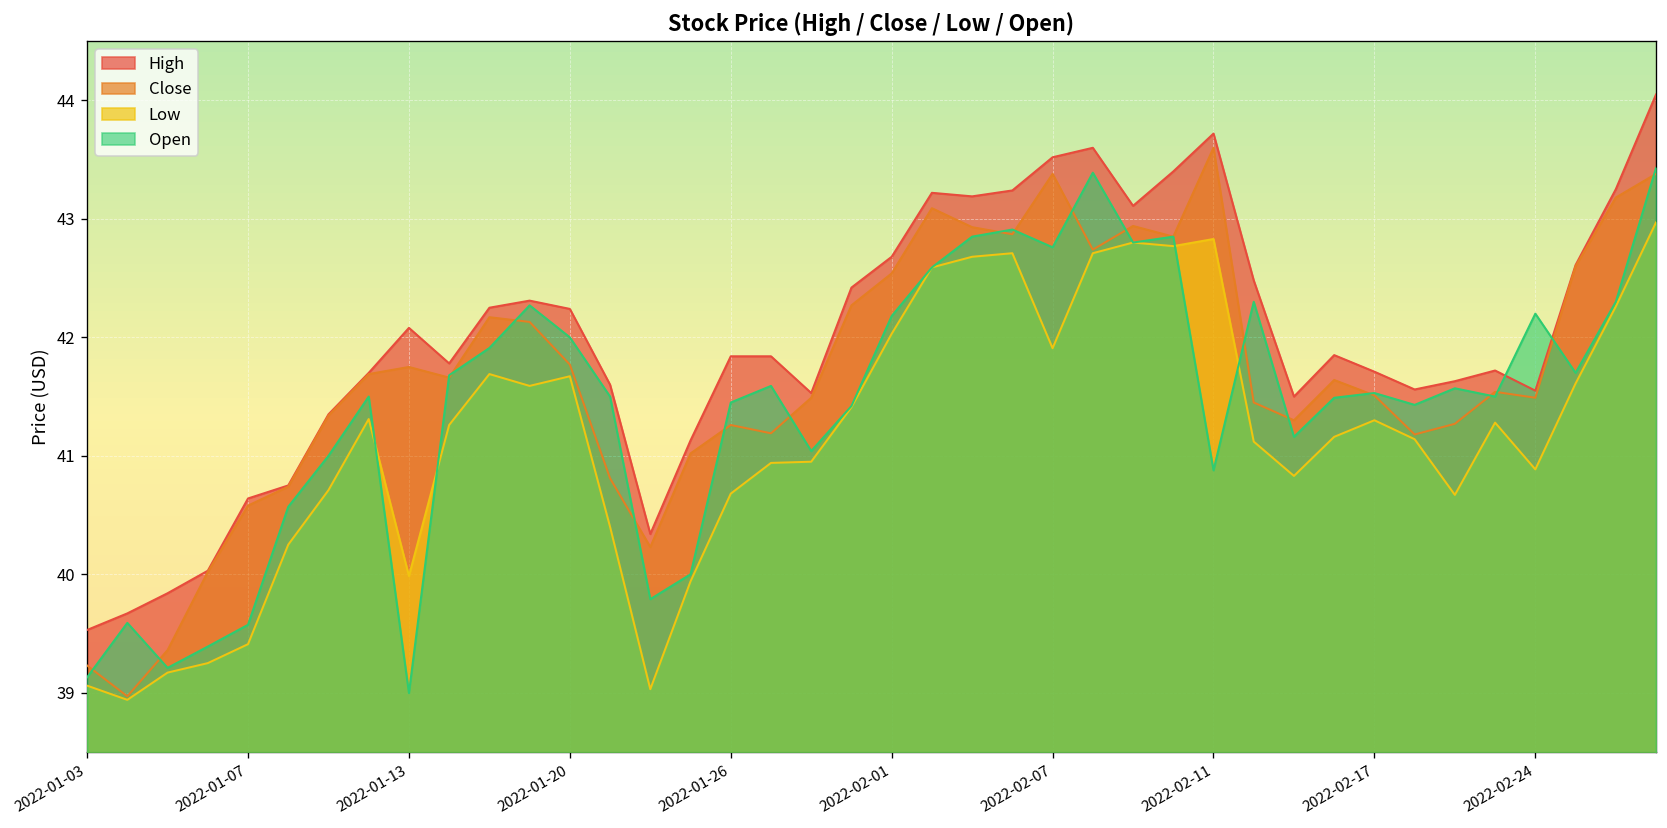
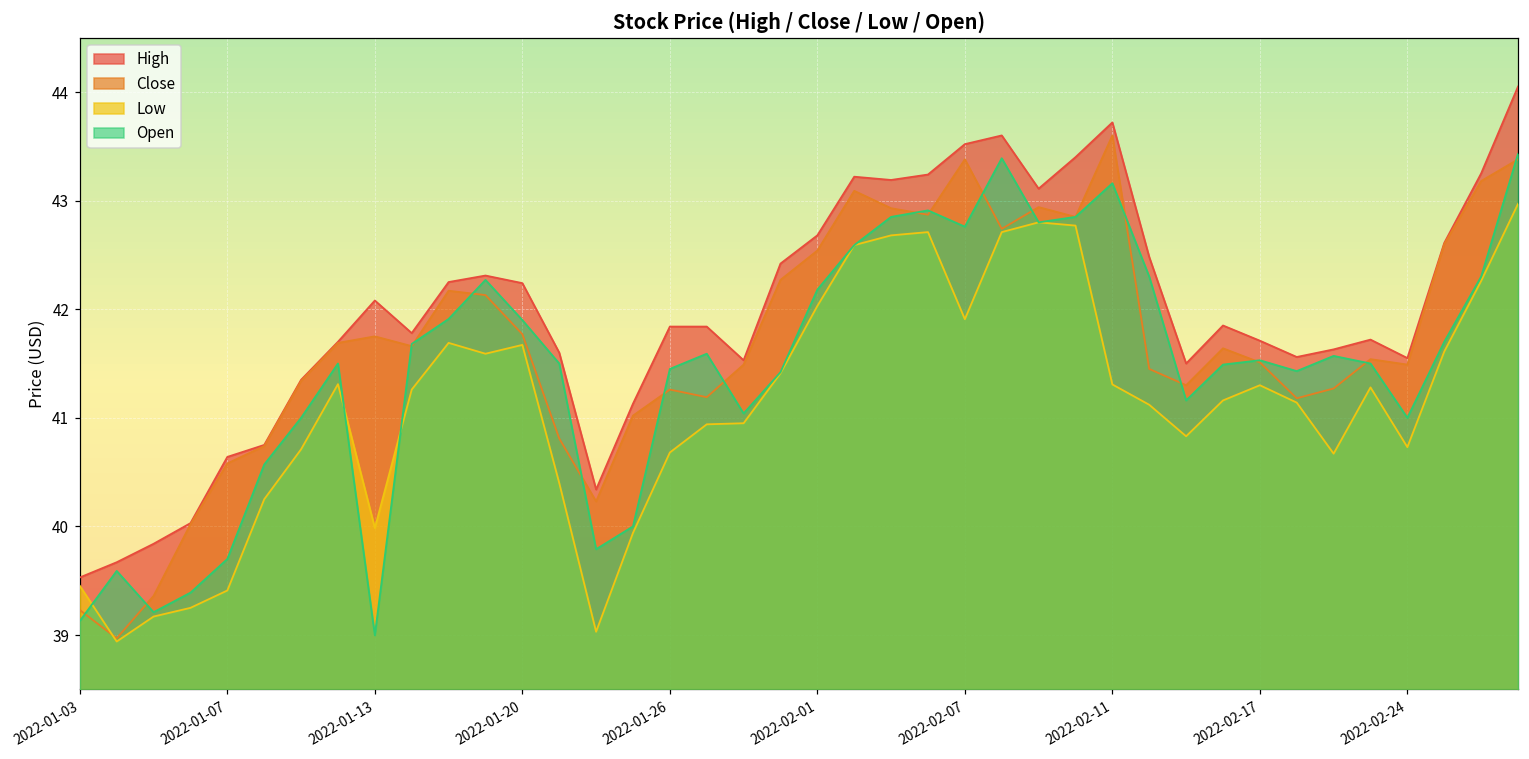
  {
    "Low": {
-     "2022-01-03": 39.1,
+     "2022-01-03": 39.5,
      "2022-01-07": 39.4,
      "2022-01-13": 40.0,
      "2022-01-20": 41.7,
      "2022-01-26": 40.7,
      "2022-02-01": 42.0,
      "2022-02-07": 41.9,
-     "2022-02-11": 42.8,
+     "2022-02-11": 41.3,
      "2022-02-17": 41.3,
-     "2022-02-24": 40.9
+     "2022-02-24": 40.7
    },
    "Open": {
      "2022-01-03": 39.1,
-     "2022-01-07": 39.6,
+     "2022-01-07": 39.7,
      "2022-01-13": 39.0,
-     "2022-01-20": 42.0,
+     "2022-01-20": 41.9,
      "2022-01-26": 41.5,
      "2022-02-01": 42.2,
      "2022-02-07": 42.8,
-     "2022-02-11": 40.9,
-     "2022-02-24": 42.2
+     "2022-02-11": 43.2,
+     "2022-02-24": 41.0
    }
  }
